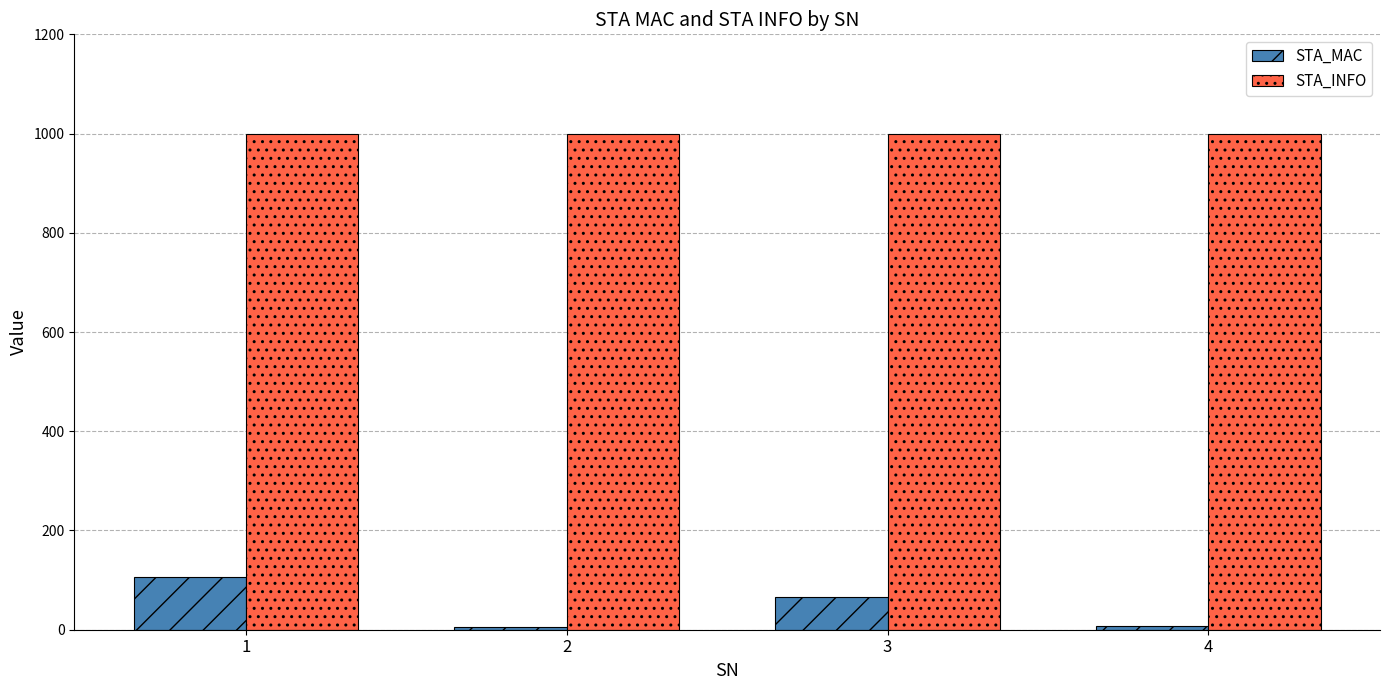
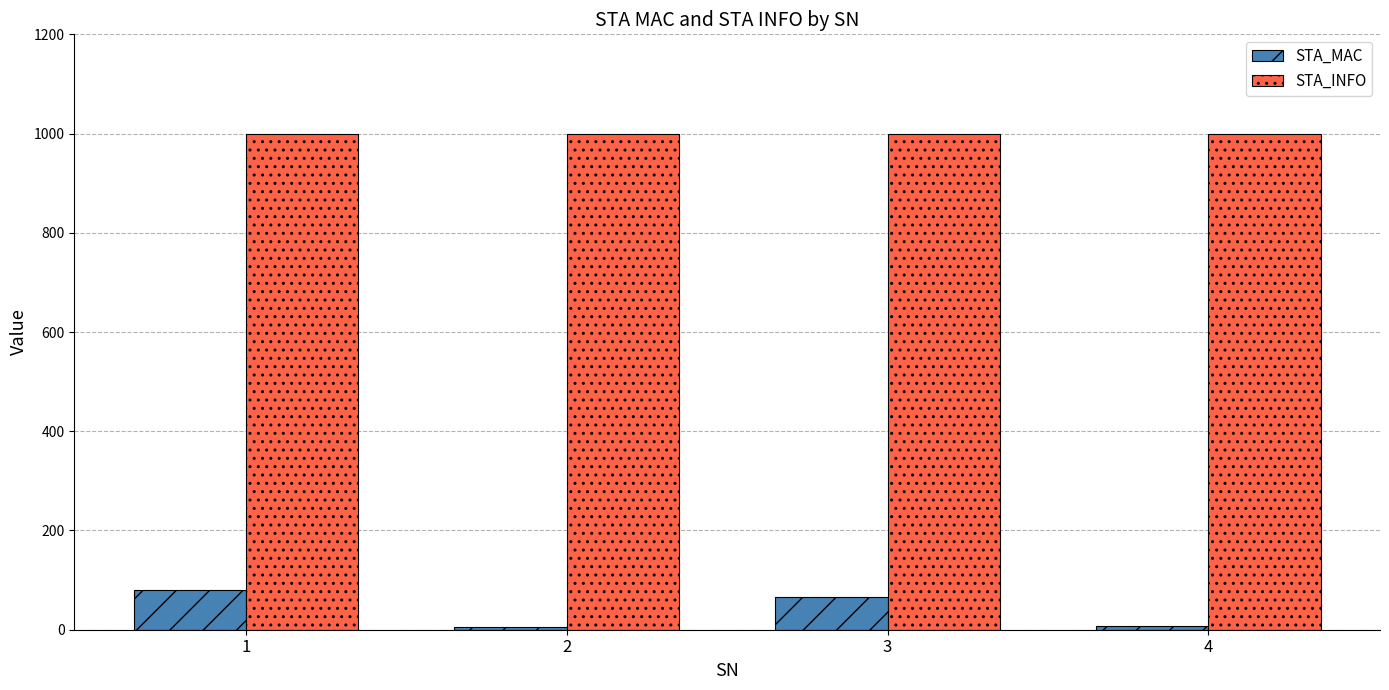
  {
    "STA_MAC": {
-     "1": 110,
+     "1": 80,
      "2": 10,
      "3": 70,
      "4": 10
    },
    "STA_INFO": {
      "1": 1000,
      "2": 1000,
      "3": 1000,
      "4": 1000
    }
  }
